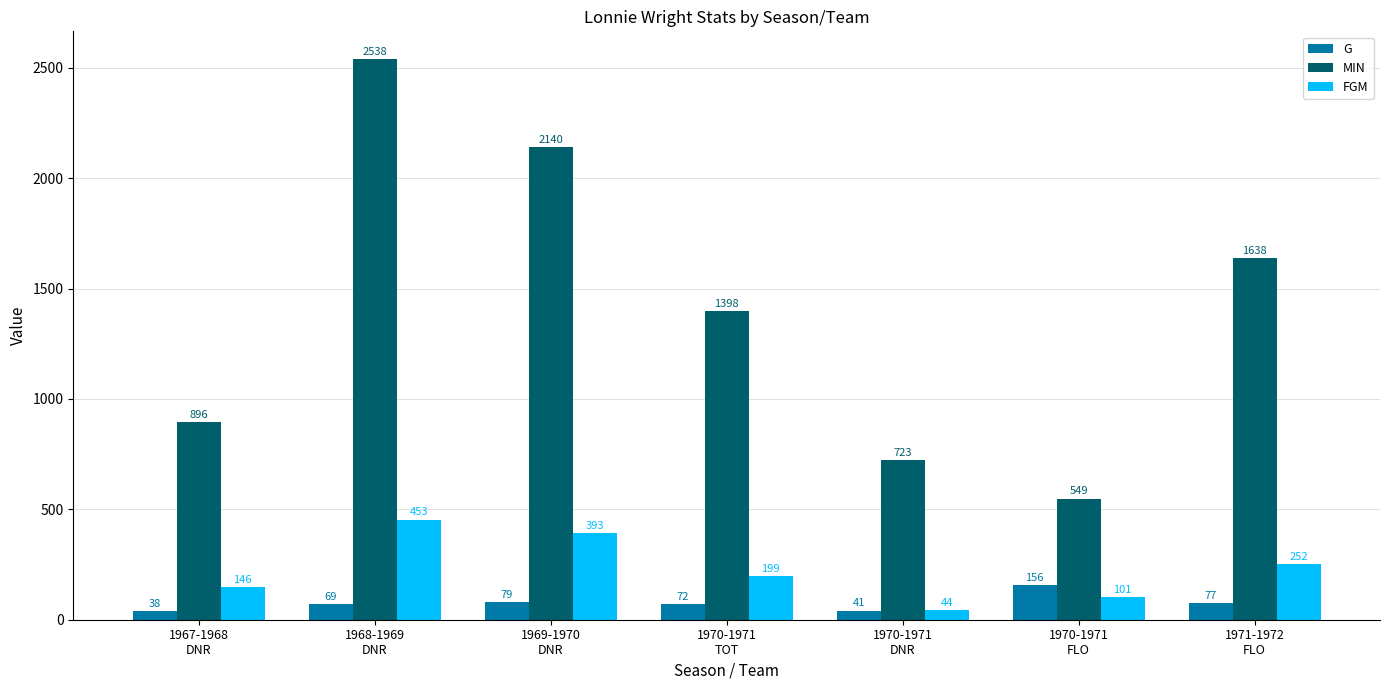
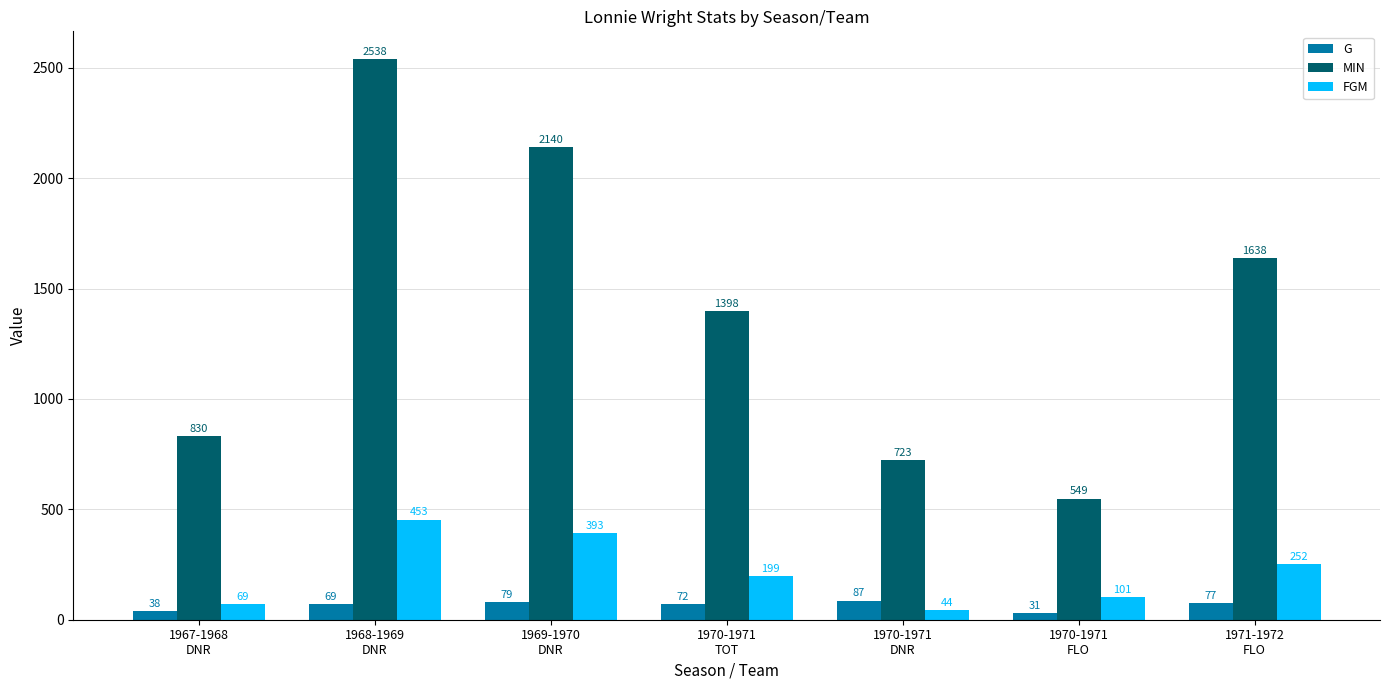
  {
    "G": {
      "1967-1968 DNR": 38,
      "1968-1969 DNR": 69,
      "1969-1970 DNR": 79,
      "1970-1971 TOT": 72,
-     "1970-1971 DNR": 41,
-     "1970-1971 FLO": 156,
+     "1970-1971 DNR": 87,
+     "1970-1971 FLO": 31,
      "1971-1972 FLO": 77
    },
    "MIN": {
-     "1967-1968 DNR": 896,
+     "1967-1968 DNR": 830,
      "1968-1969 DNR": 2538,
      "1969-1970 DNR": 2140,
      "1970-1971 TOT": 1398,
      "1970-1971 DNR": 723,
      "1970-1971 FLO": 549,
      "1971-1972 FLO": 1638
    },
    "FGM": {
-     "1967-1968 DNR": 146,
+     "1967-1968 DNR": 69,
      "1968-1969 DNR": 453,
      "1969-1970 DNR": 393,
      "1970-1971 TOT": 199,
      "1970-1971 DNR": 44,
      "1970-1971 FLO": 101,
      "1971-1972 FLO": 252
    }
  }
